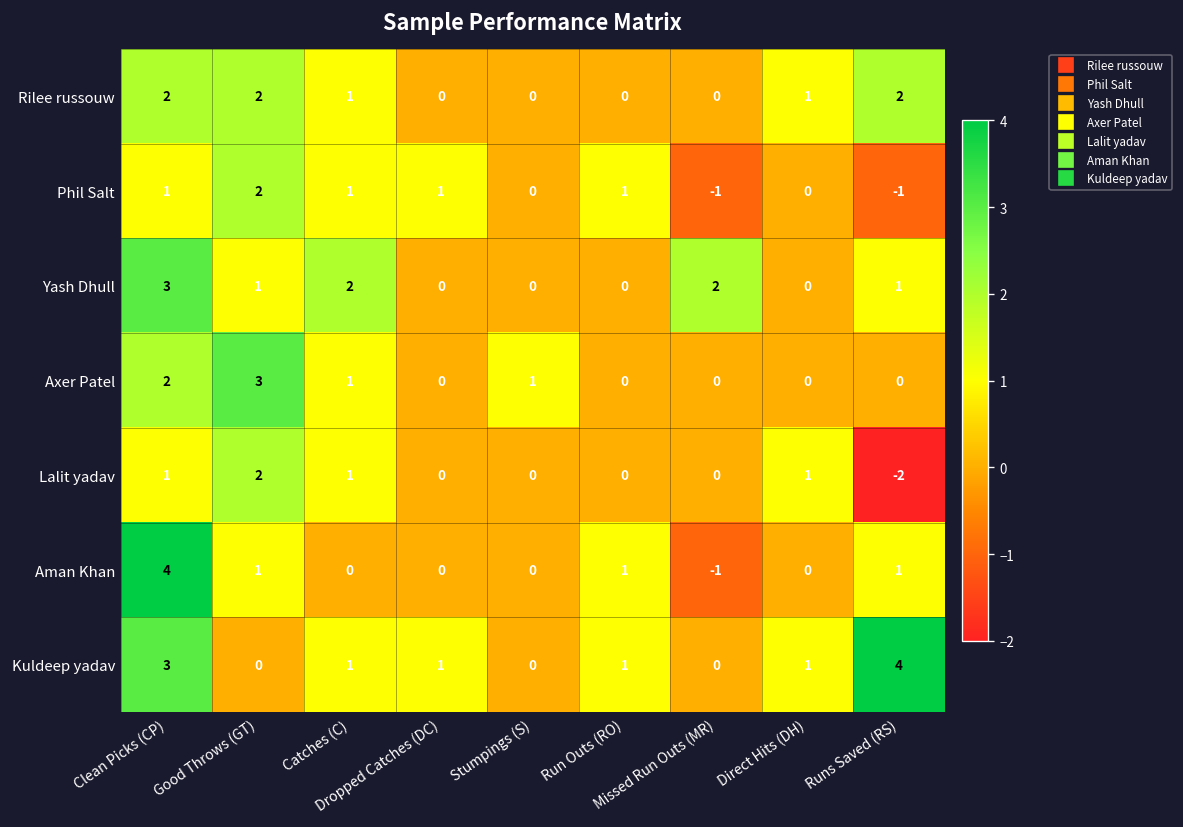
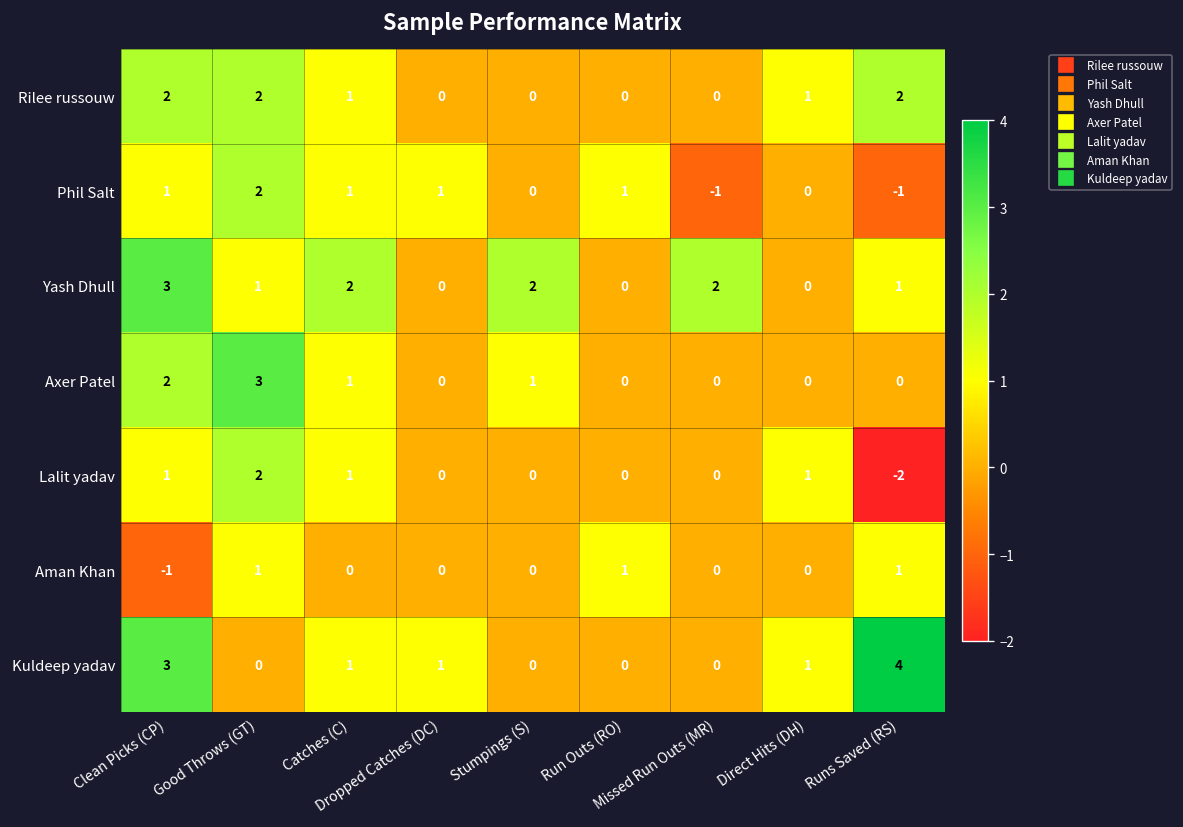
  {
    "Rilee russouw": {
      "Clean Picks (CP)": 2,
      "Good Throws (GT)": 2,
      "Catches (C)": 1,
      "Dropped Catches (DC)": 0,
      "Stumpings (S)": 0,
      "Run Outs (RO)": 0,
      "Missed Run Outs (MR)": 0,
      "Direct Hits (DH)": 1,
      "Runs Saved (RS)": 2
    },
    "Phil Salt": {
      "Clean Picks (CP)": 1,
      "Good Throws (GT)": 2,
      "Catches (C)": 1,
      "Dropped Catches (DC)": 1,
      "Stumpings (S)": 0,
      "Run Outs (RO)": 1,
      "Missed Run Outs (MR)": -1,
      "Direct Hits (DH)": 0,
      "Runs Saved (RS)": -1
    },
    "Yash Dhull": {
      "Clean Picks (CP)": 3,
      "Good Throws (GT)": 1,
      "Catches (C)": 2,
      "Dropped Catches (DC)": 0,
-     "Stumpings (S)": 0,
+     "Stumpings (S)": 2,
      "Run Outs (RO)": 0,
      "Missed Run Outs (MR)": 2,
      "Direct Hits (DH)": 0,
      "Runs Saved (RS)": 1
    },
    "Axer Patel": {
      "Clean Picks (CP)": 2,
      "Good Throws (GT)": 3,
      "Catches (C)": 1,
      "Dropped Catches (DC)": 0,
      "Stumpings (S)": 1,
      "Run Outs (RO)": 0,
      "Missed Run Outs (MR)": 0,
      "Direct Hits (DH)": 0,
      "Runs Saved (RS)": 0
    },
    "Lalit yadav": {
      "Clean Picks (CP)": 1,
      "Good Throws (GT)": 2,
      "Catches (C)": 1,
      "Dropped Catches (DC)": 0,
      "Stumpings (S)": 0,
      "Run Outs (RO)": 0,
      "Missed Run Outs (MR)": 0,
      "Direct Hits (DH)": 1,
      "Runs Saved (RS)": -2
    },
    "Aman Khan": {
-     "Clean Picks (CP)": 4,
+     "Clean Picks (CP)": -1,
      "Good Throws (GT)": 1,
      "Catches (C)": 0,
      "Dropped Catches (DC)": 0,
      "Stumpings (S)": 0,
      "Run Outs (RO)": 1,
-     "Missed Run Outs (MR)": -1,
+     "Missed Run Outs (MR)": 0,
      "Direct Hits (DH)": 0,
      "Runs Saved (RS)": 1
    },
    "Kuldeep yadav": {
      "Clean Picks (CP)": 3,
      "Good Throws (GT)": 0,
      "Catches (C)": 1,
      "Dropped Catches (DC)": 1,
      "Stumpings (S)": 0,
-     "Run Outs (RO)": 1,
+     "Run Outs (RO)": 0,
      "Missed Run Outs (MR)": 0,
      "Direct Hits (DH)": 1,
      "Runs Saved (RS)": 4
    }
  }
